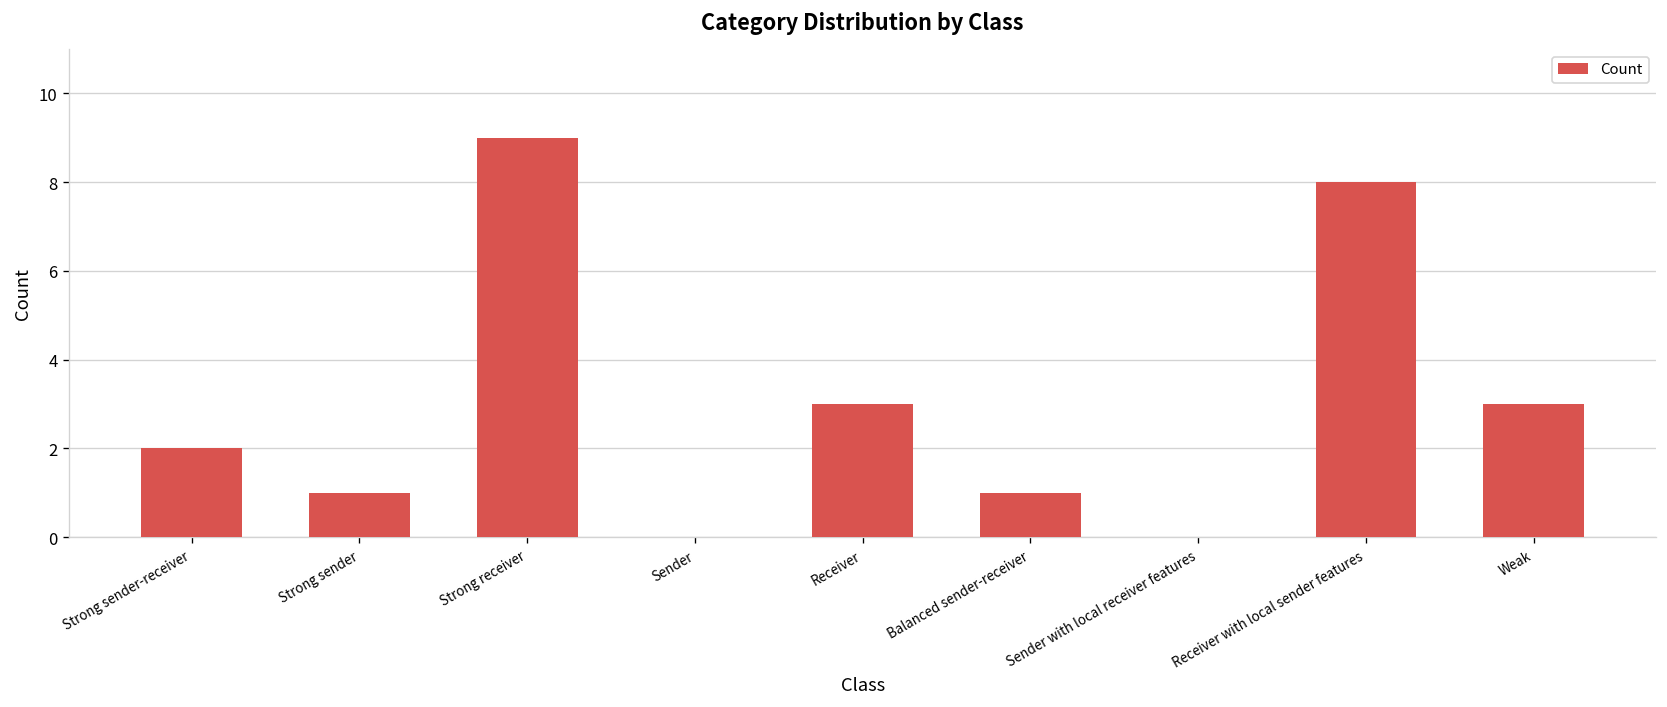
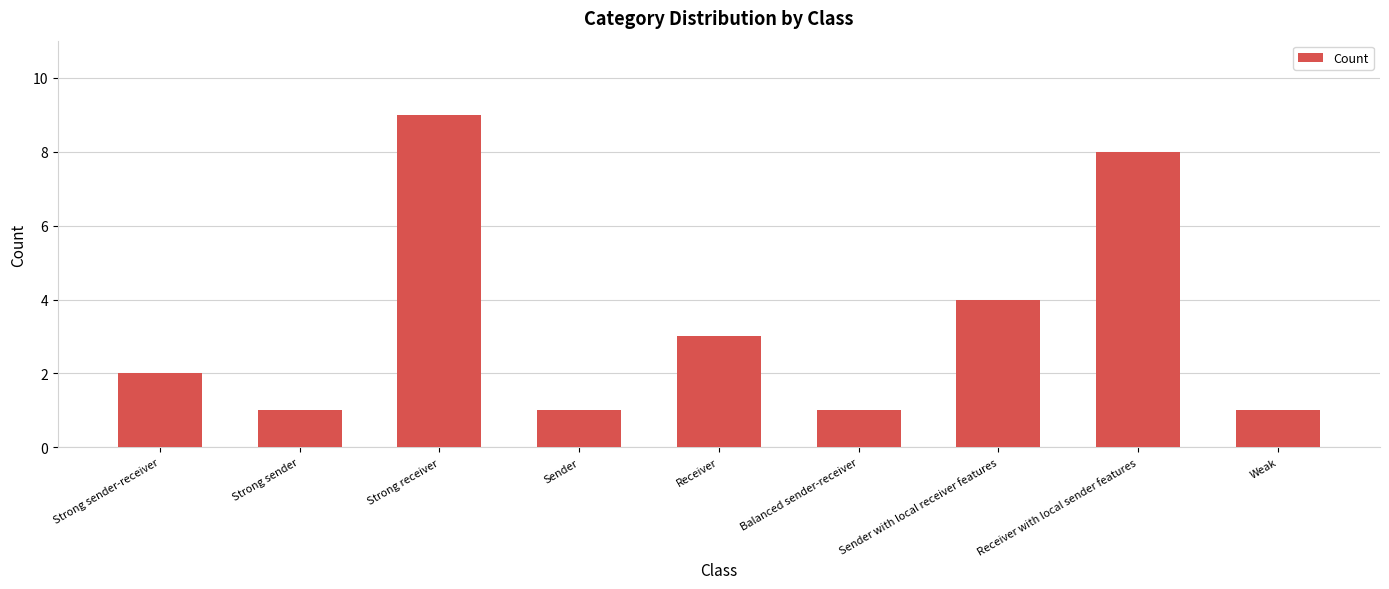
  {
    "Strong sender-receiver": 2,
    "Strong sender": 1,
    "Strong receiver": 9,
-   "Sender": 0,
+   "Sender": 1,
    "Receiver": 3,
    "Balanced sender-receiver": 1,
-   "Sender with local receiver features": 0,
+   "Sender with local receiver features": 4,
    "Receiver with local sender features": 8,
-   "Weak": 3
+   "Weak": 1
  }
